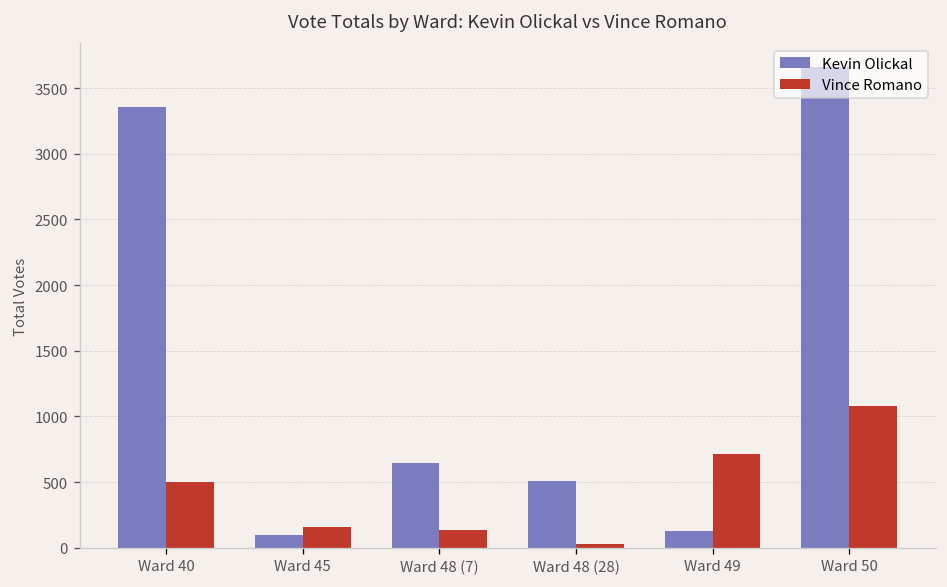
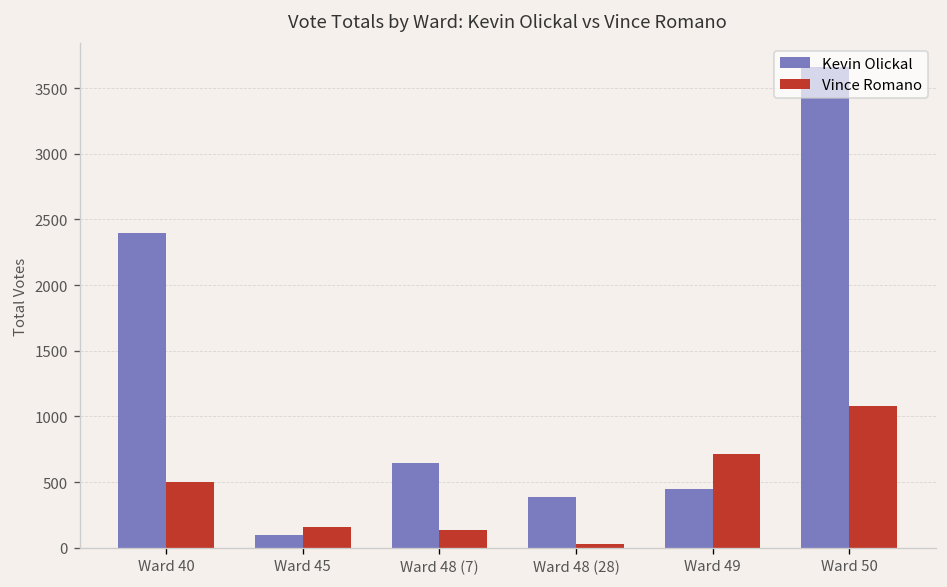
  {
    "Kevin Olickal": {
-     "Ward 40": 3360,
+     "Ward 40": 2390,
      "Ward 45": 100,
      "Ward 48 (7)": 650,
-     "Ward 48 (28)": 510,
-     "Ward 49": 130
+     "Ward 48 (28)": 390,
+     "Ward 49": 450
    },
    "Vince Romano": {
      "Ward 40": 500,
      "Ward 45": 160,
      "Ward 48 (7)": 140,
      "Ward 48 (28)": 30,
      "Ward 49": 720,
      "Ward 50": 1080
    }
  }
